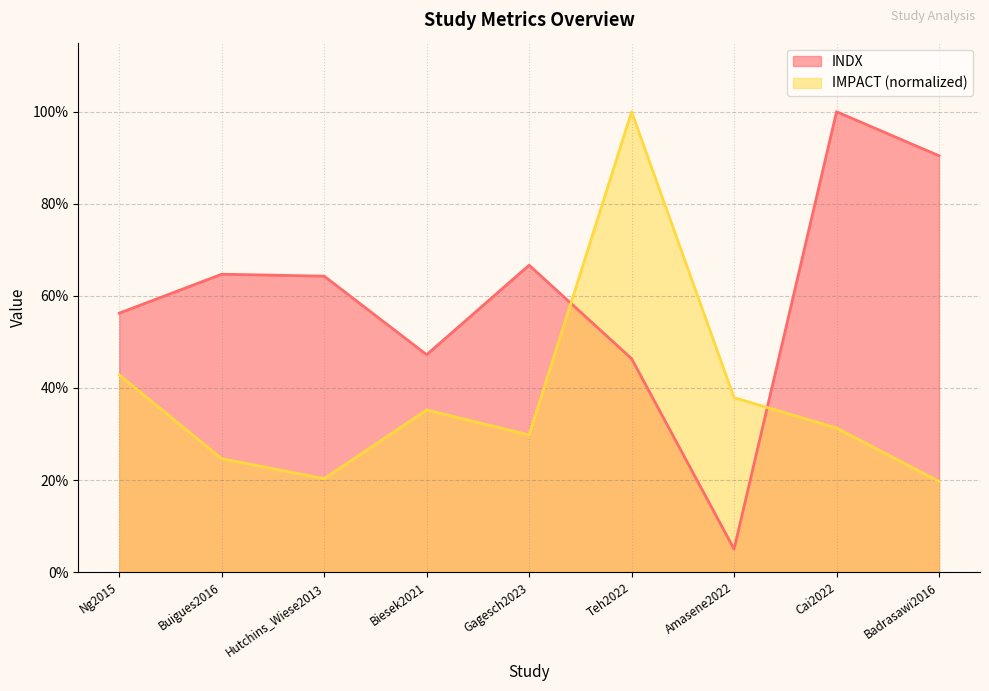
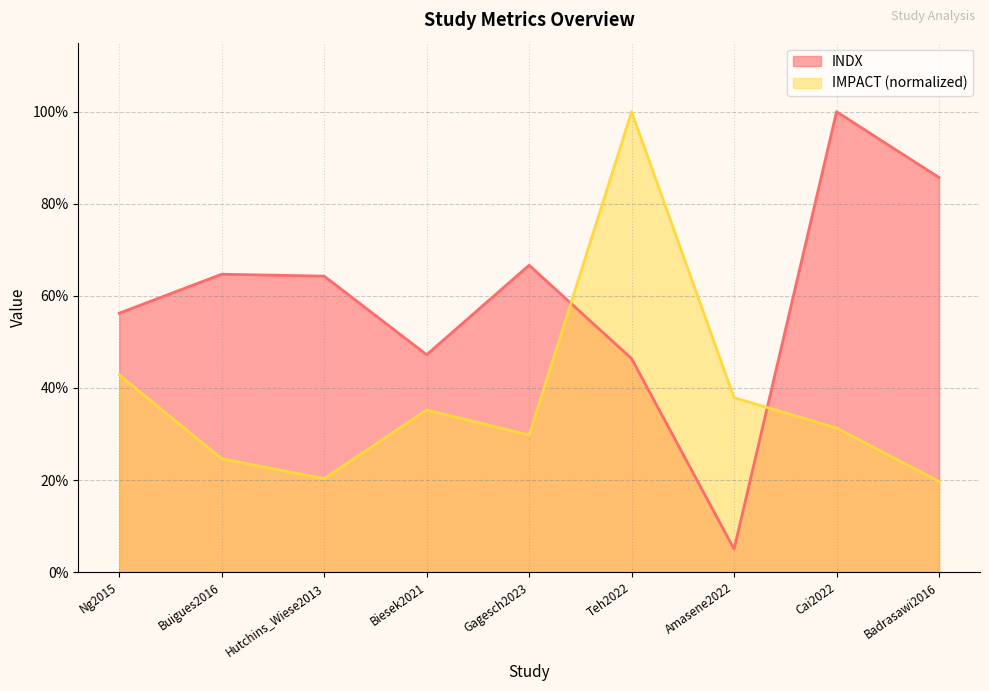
  {
    "INDX": {
      "Ng2015": "56%",
      "Buigues2016": "65%",
      "Hutchins_Wiese2013": "64%",
      "Biesek2021": "47%",
      "Gagesch2023": "67%",
      "Teh2022": "46%",
      "Amasene2022": "5%",
      "Cai2022": "100%",
-     "Badrasawi2016": "90%"
+     "Badrasawi2016": "86%"
    },
    "IMPACT (normalized)": {
      "Ng2015": "43%",
      "Buigues2016": "25%",
      "Hutchins_Wiese2013": "20%",
      "Biesek2021": "35%",
      "Gagesch2023": "30%",
      "Teh2022": "100%",
      "Amasene2022": "38%",
      "Cai2022": "31%",
      "Badrasawi2016": "20%"
    }
  }
